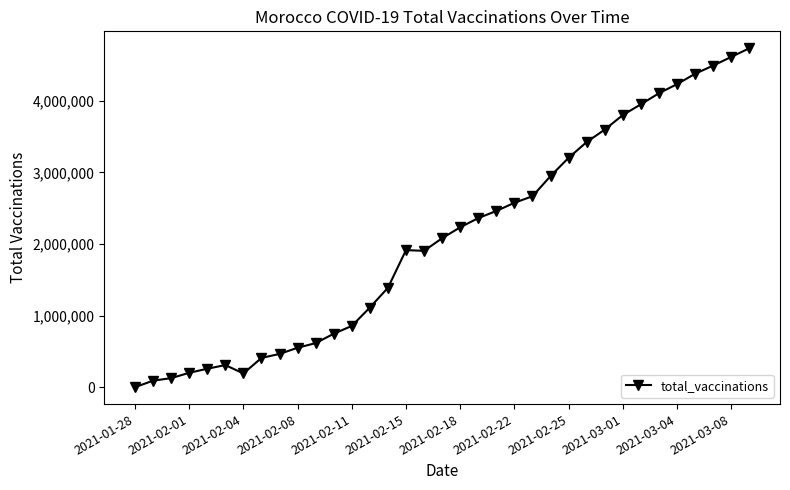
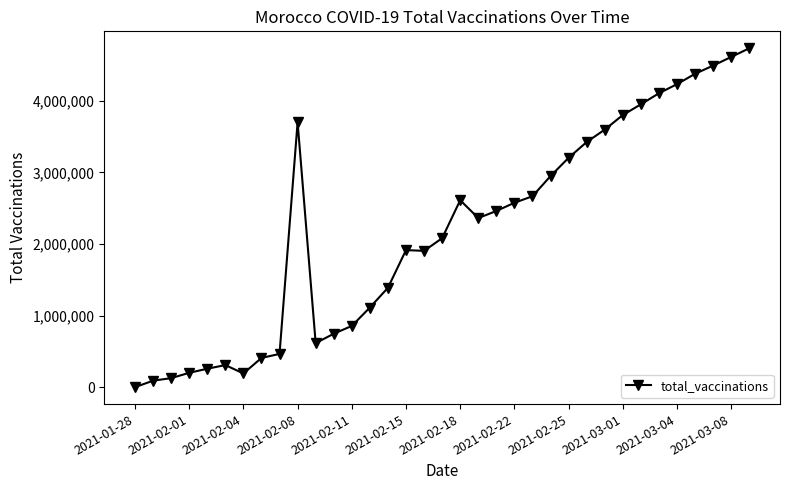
  {
    "2021-01-28": "0",
    "2021-02-01": "200,000",
    "2021-02-04": "200,000",
-   "2021-02-08": "600,000",
+   "2021-02-08": "3,700,000",
    "2021-02-11": "900,000",
    "2021-02-15": "1,900,000",
-   "2021-02-18": "2,200,000",
+   "2021-02-18": "2,600,000",
    "2021-02-22": "2,600,000",
    "2021-02-25": "3,200,000",
    "2021-03-01": "3,800,000",
    "2021-03-04": "4,200,000",
    "2021-03-08": "4,600,000"
  }
